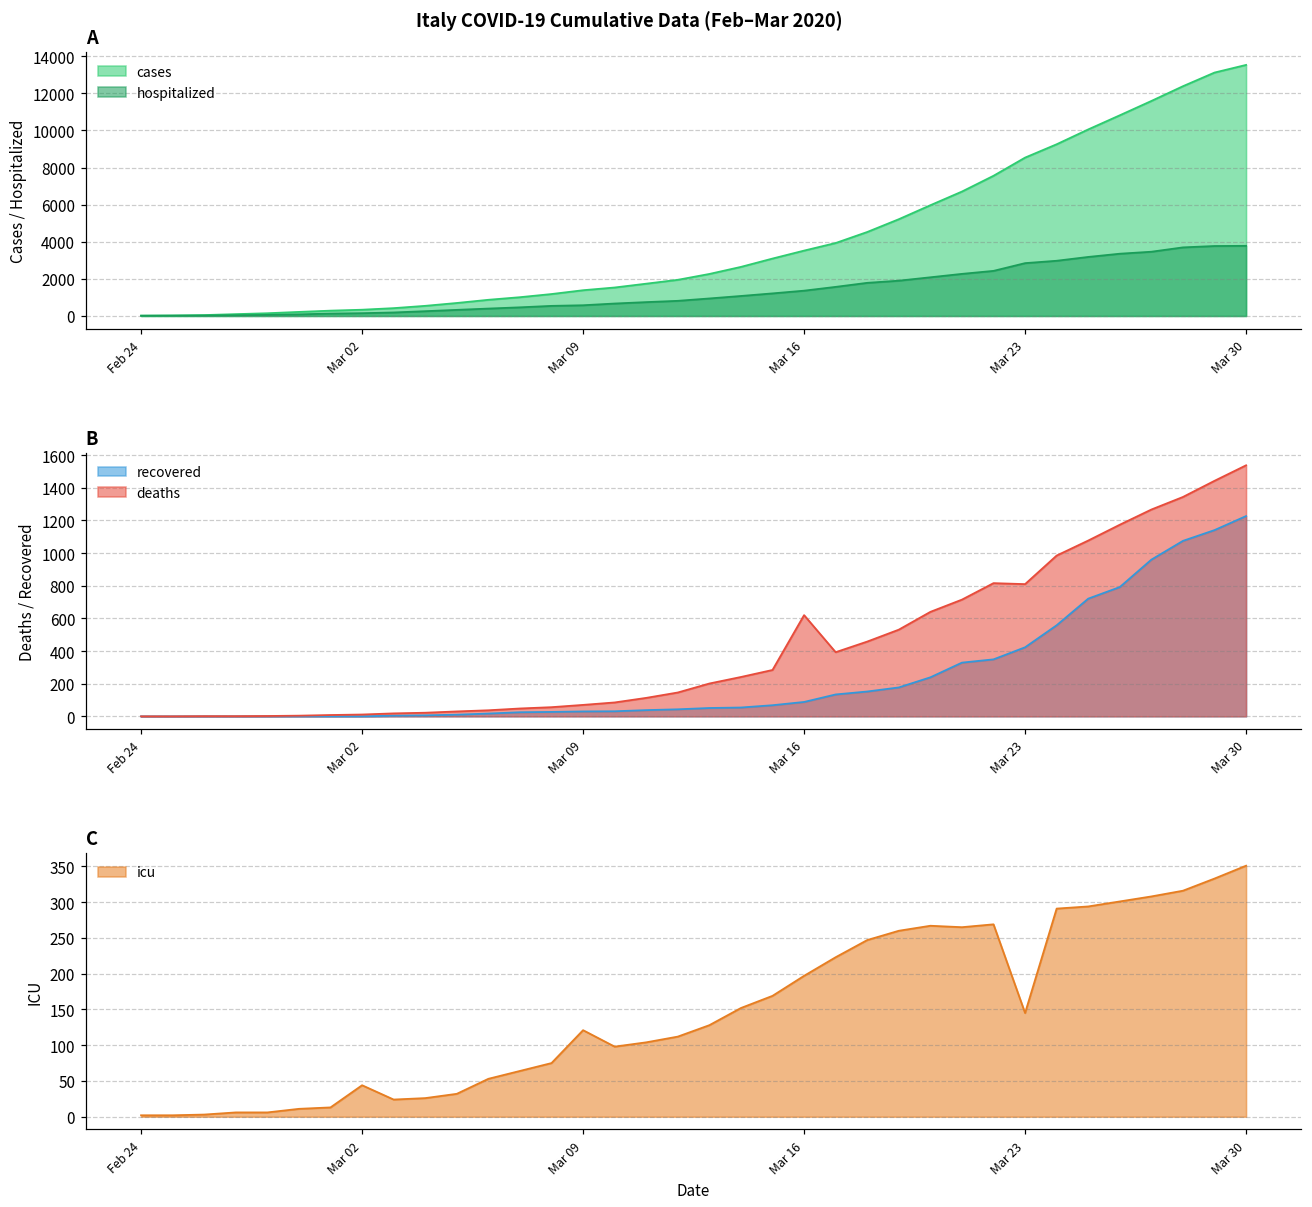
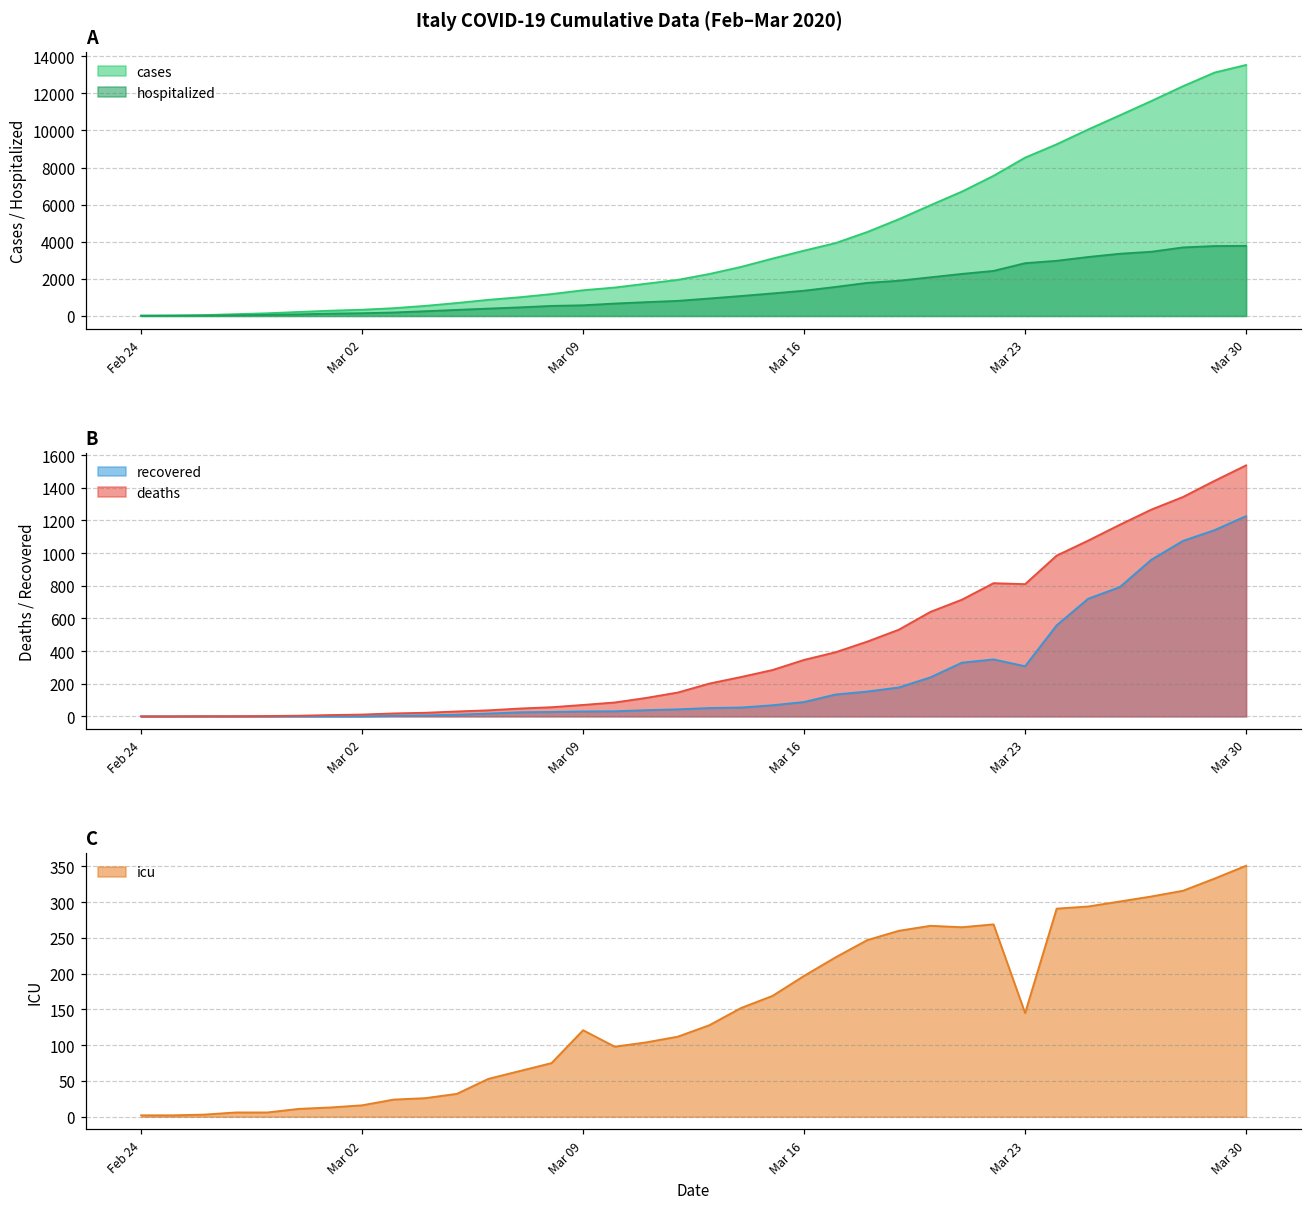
  {
    "B": {
      "recovered": {
        "Mar 09": 30,
        "Mar 16": 90,
-       "Mar 23": 420,
+       "Mar 23": 310,
        "Mar 30": 1230
      },
      "deaths": {
        "Mar 09": 70,
-       "Mar 16": 620,
+       "Mar 16": 350,
        "Mar 23": 810,
        "Mar 30": 1540
      }
    },
    "C": {
      "Feb 24": 0,
-     "Mar 02": 40,
+     "Mar 02": 20,
      "Mar 09": 120,
      "Mar 16": 200,
      "Mar 23": 150,
      "Mar 30": 350
    }
  }
